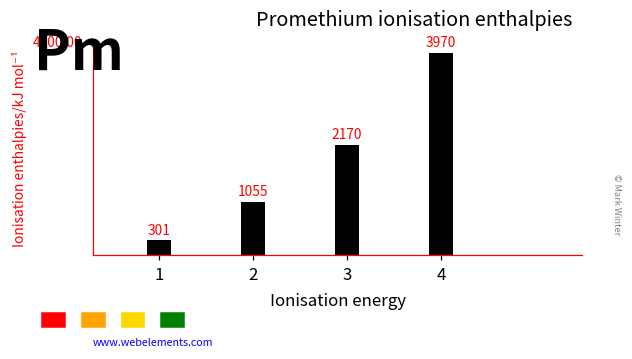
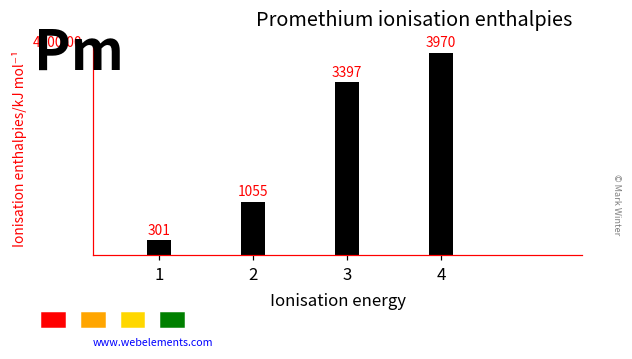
  {
    "1": 301,
    "2": 1055,
-   "3": 2170,
+   "3": 3397,
    "4": 3970
  }
